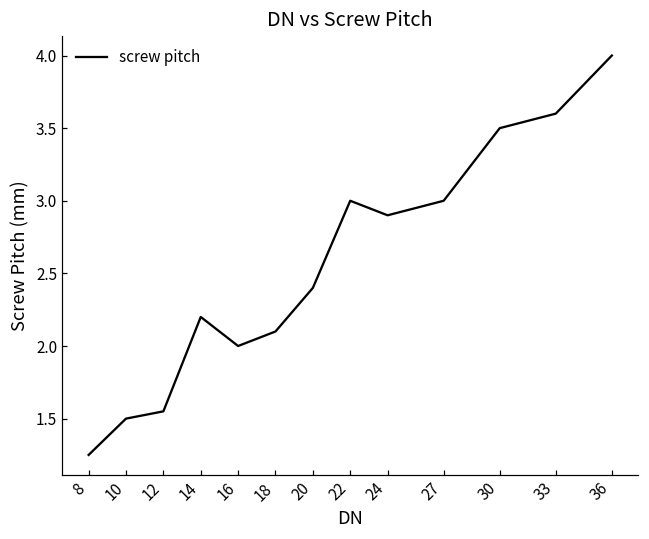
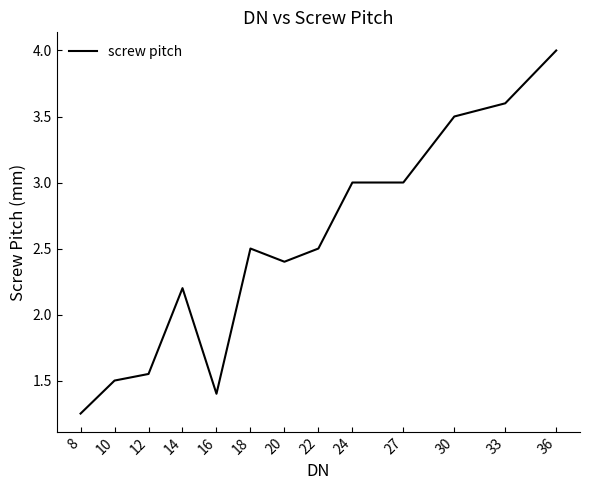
  {
    "8": 1.25,
    "10": 1.5,
    "12": 1.55,
    "14": 2.2,
-   "16": 2.0,
-   "18": 2.1,
+   "16": 1.4,
+   "18": 2.5,
    "20": 2.4,
-   "22": 3.0,
-   "24": 2.9,
+   "22": 2.5,
+   "24": 3.0,
    "27": 3.0,
    "30": 3.5,
    "33": 3.6,
    "36": 4.0
  }
